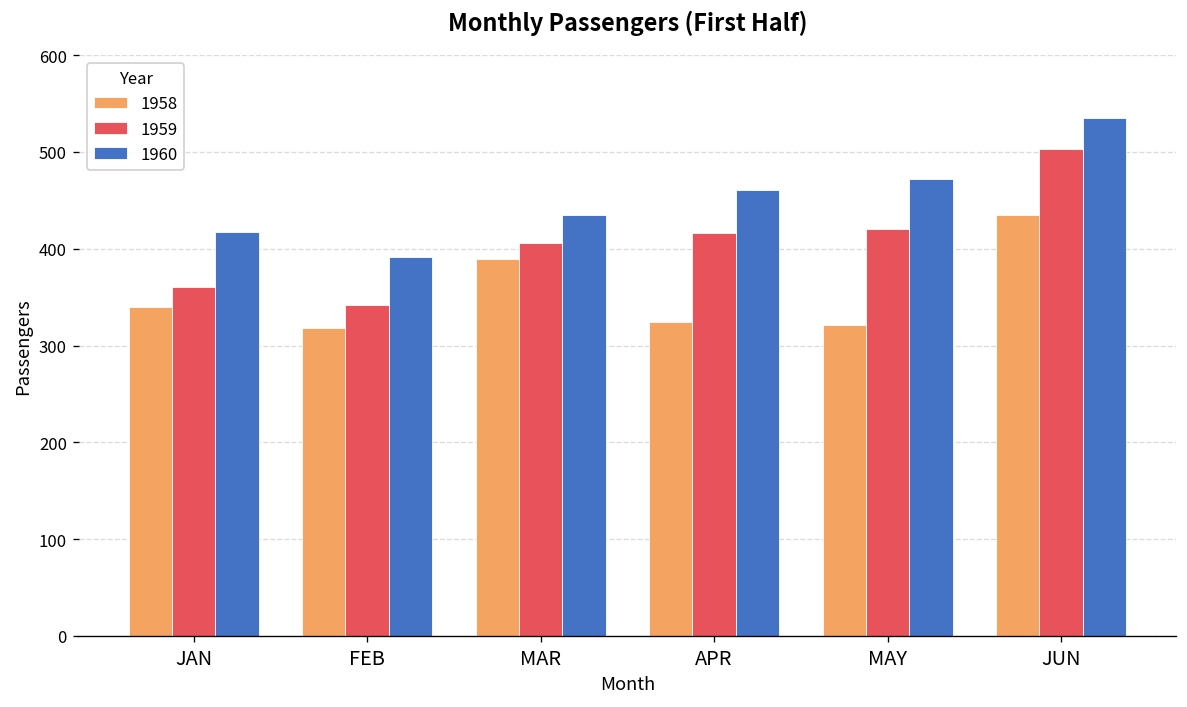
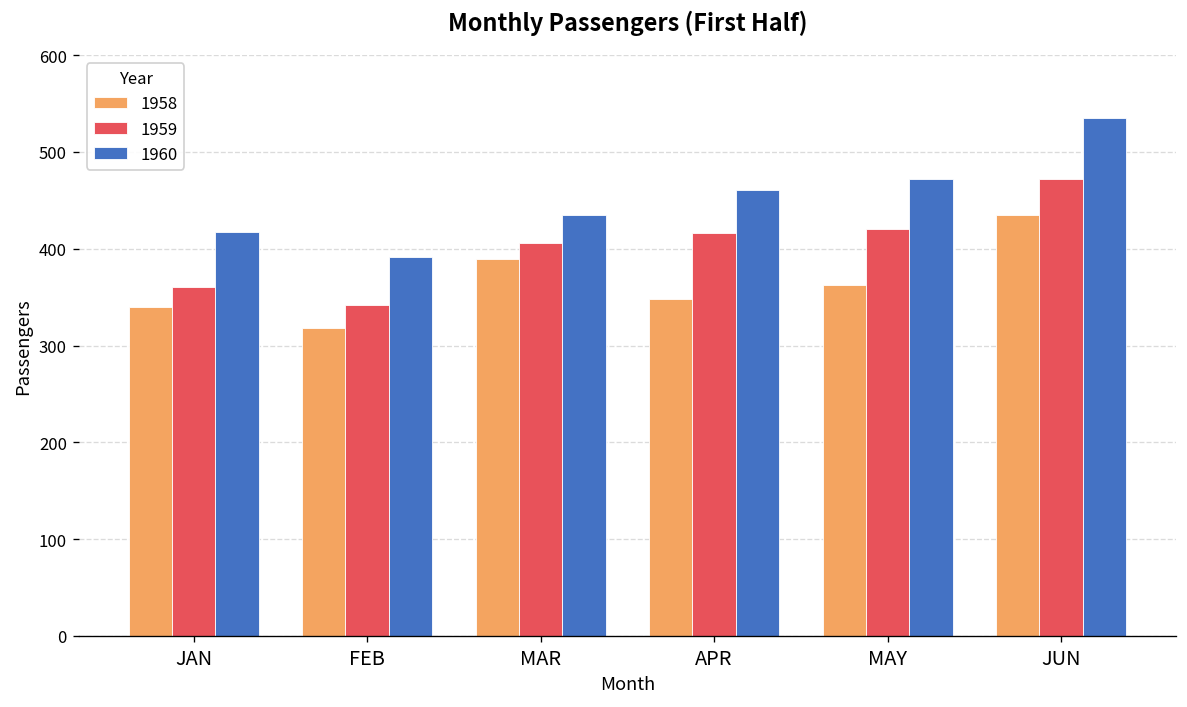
  {
    "1958": {
      "JAN": 340,
      "FEB": 320,
      "MAR": 390,
-     "APR": 320,
-     "MAY": 320,
+     "APR": 350,
+     "MAY": 360,
      "JUN": 440
    },
    "1959": {
      "JAN": 360,
      "FEB": 340,
      "MAR": 410,
      "APR": 420,
      "MAY": 420,
-     "JUN": 500
+     "JUN": 470
    },
    "1960": {
      "JAN": 420,
      "FEB": 390,
      "MAR": 440,
      "APR": 460,
      "MAY": 470,
      "JUN": 540
    }
  }
